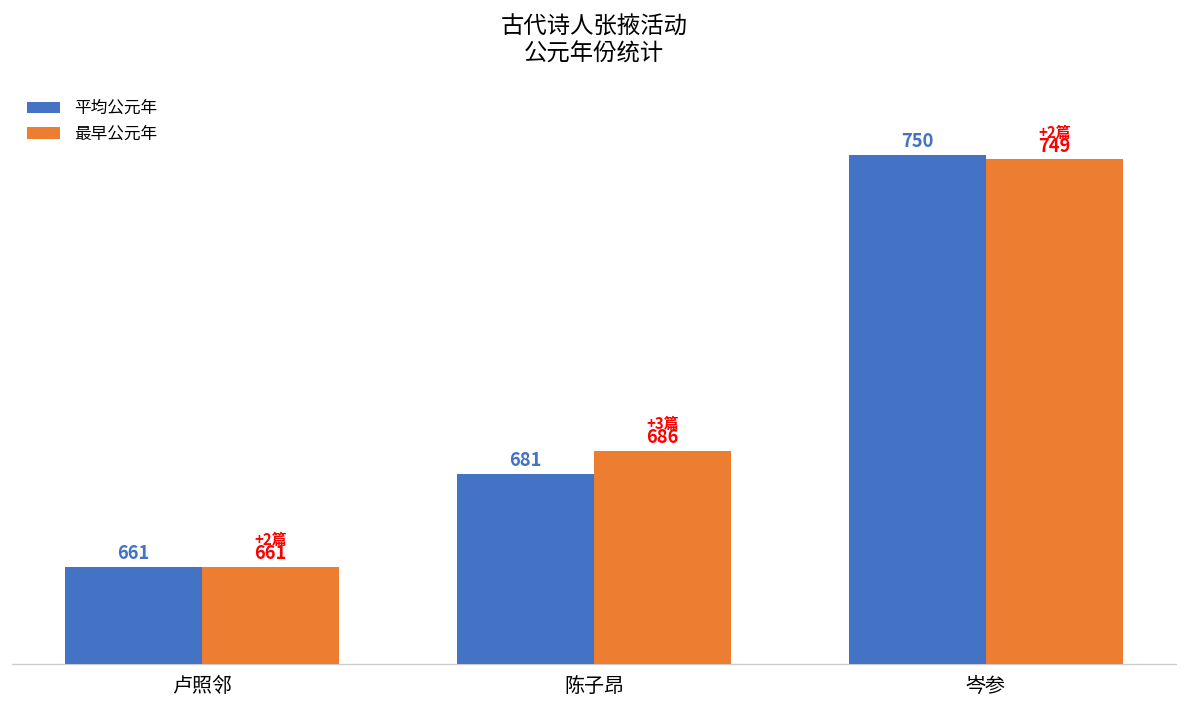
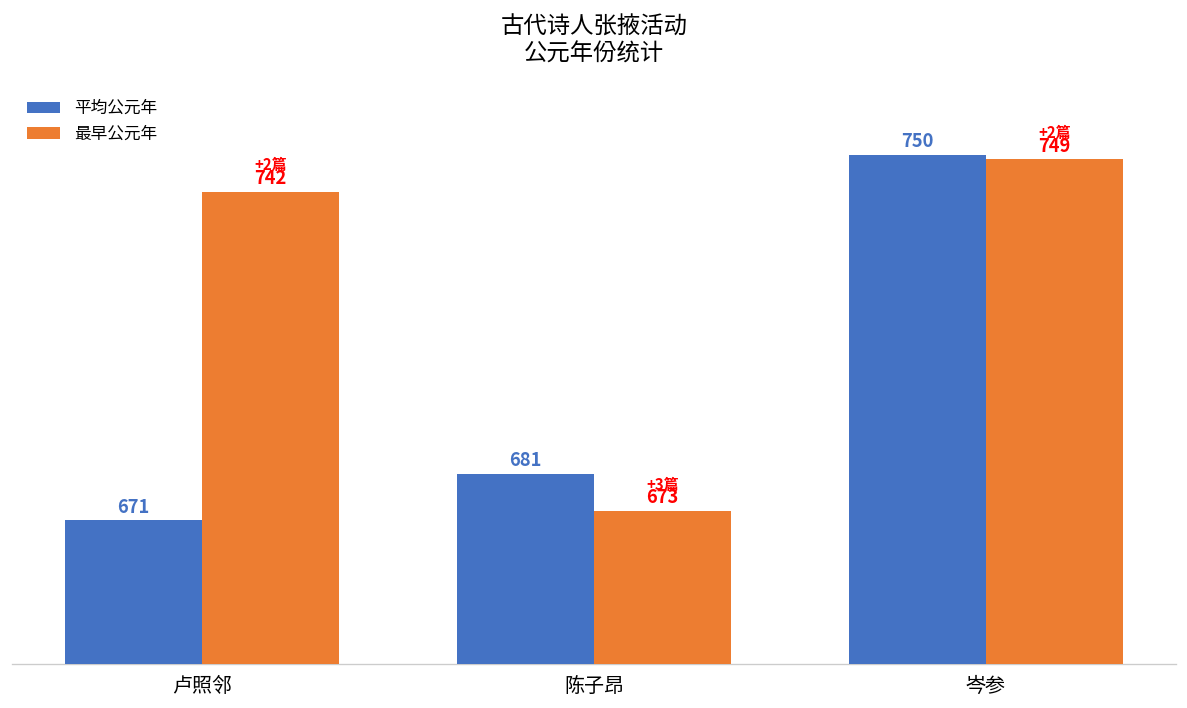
  {
    "平均公元年": {
-     "卢照邻": 661,
+     "卢照邻": 671,
      "陈子昂": 681,
      "岑参": 750
    },
    "最早公元年": {
-     "卢照邻": 661,
-     "陈子昂": 686
+     "卢照邻": 742,
+     "陈子昂": 673
    }
  }
